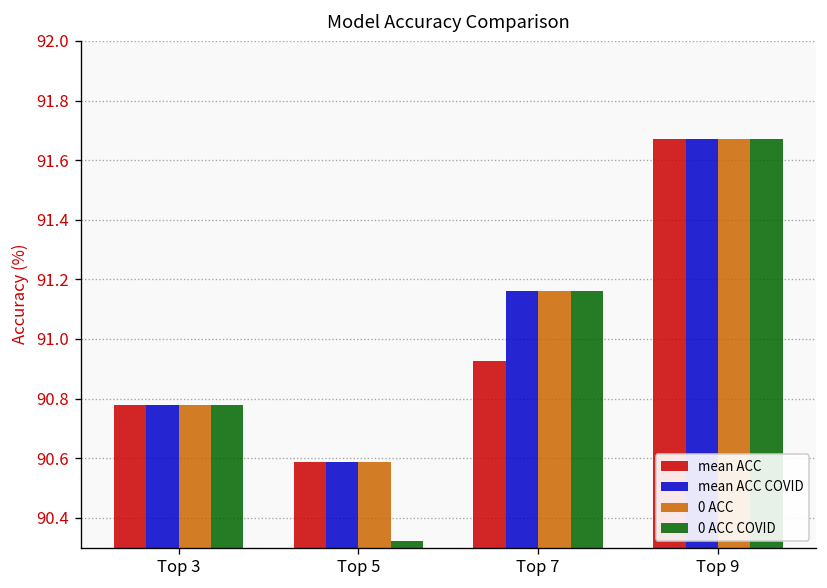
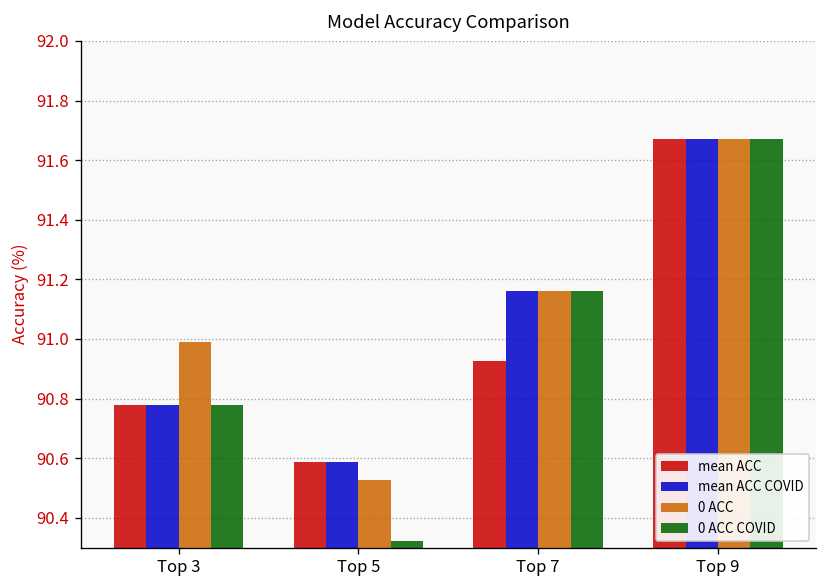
  {
    "mean ACC": {
      "Top 3": 90.78,
      "Top 5": 90.59,
      "Top 7": 90.93,
      "Top 9": 91.67
    },
    "mean ACC COVID": {
      "Top 3": 90.78,
      "Top 5": 90.59,
      "Top 7": 91.16,
      "Top 9": 91.67
    },
    "0 ACC": {
-     "Top 3": 90.78,
-     "Top 5": 90.59,
+     "Top 3": 90.99,
+     "Top 5": 90.53,
      "Top 7": 91.16,
      "Top 9": 91.67
    },
    "0 ACC COVID": {
      "Top 3": 90.78,
      "Top 5": 90.32,
      "Top 7": 91.16,
      "Top 9": 91.67
    }
  }
